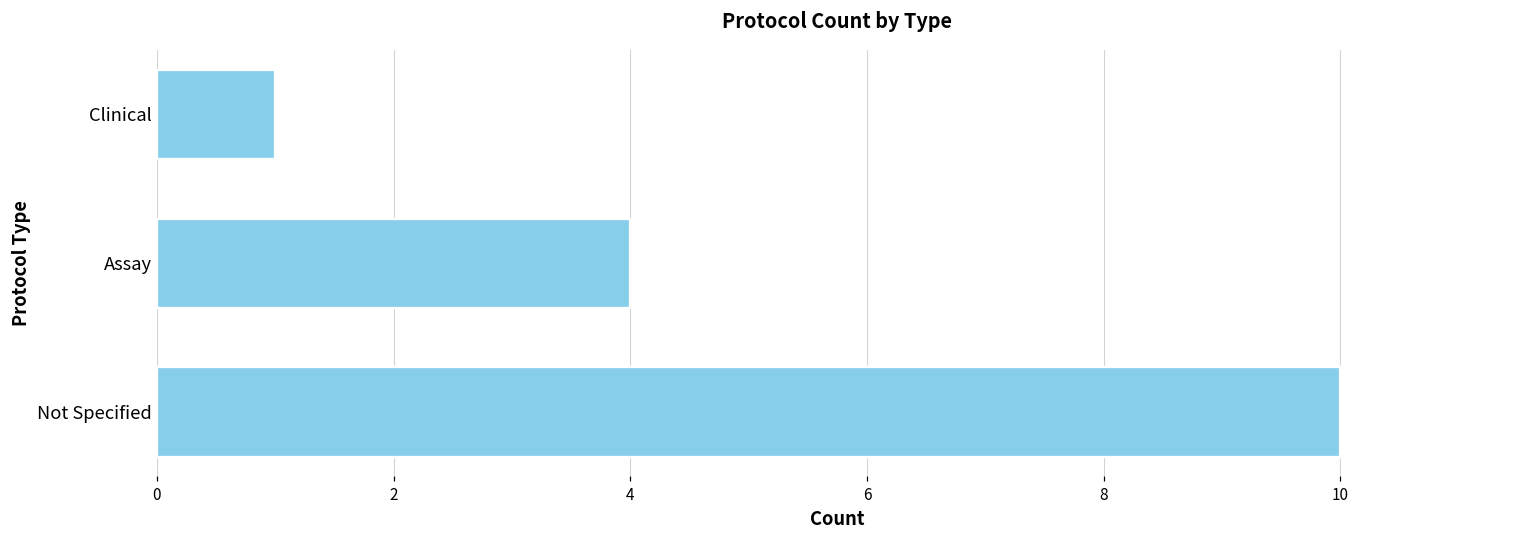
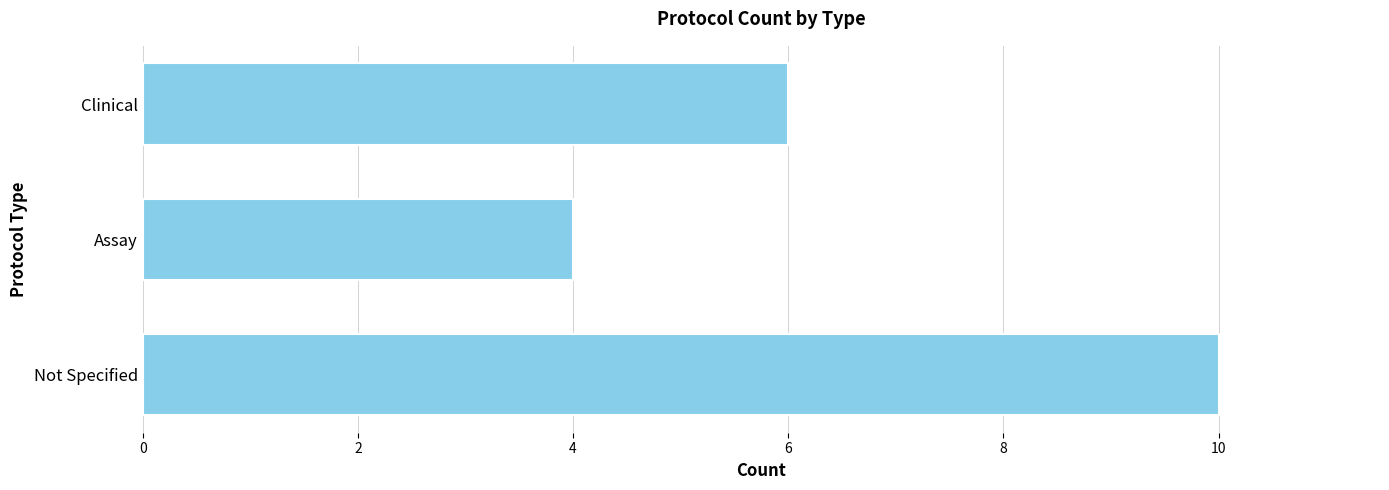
  {
-   "Clinical": 1,
+   "Clinical": 6,
    "Assay": 4,
    "Not Specified": 10
  }
